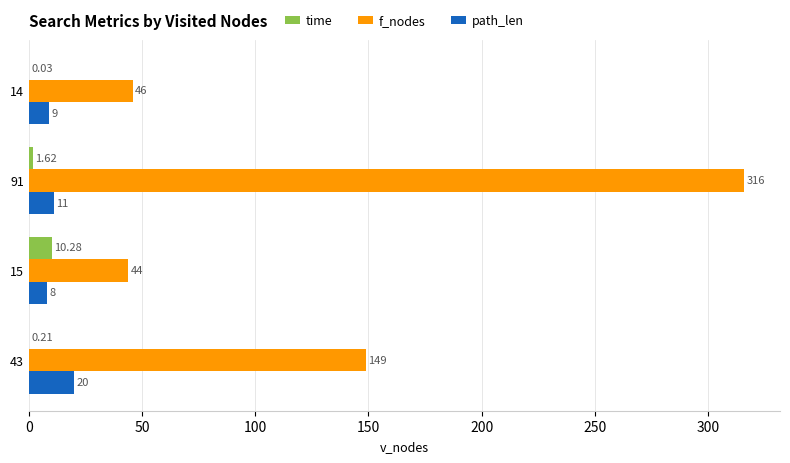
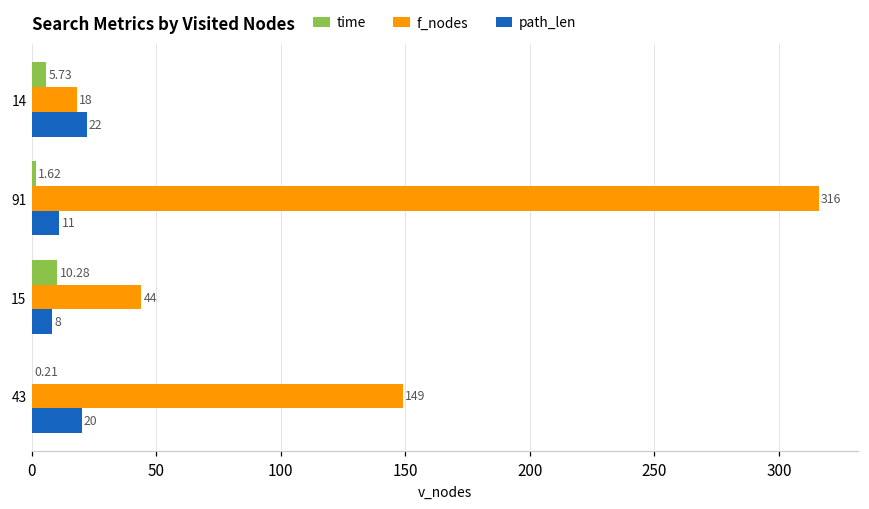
  {
    "time": {
-     "14": 0.03,
+     "14": 5.73,
      "91": 1.62,
      "15": 10.28,
      "43": 0.21
    },
    "f_nodes": {
-     "14": 46,
+     "14": 18,
      "91": 316,
      "15": 44,
      "43": 149
    },
    "path_len": {
-     "14": 9,
+     "14": 22,
      "91": 11,
      "15": 8,
      "43": 20
    }
  }
